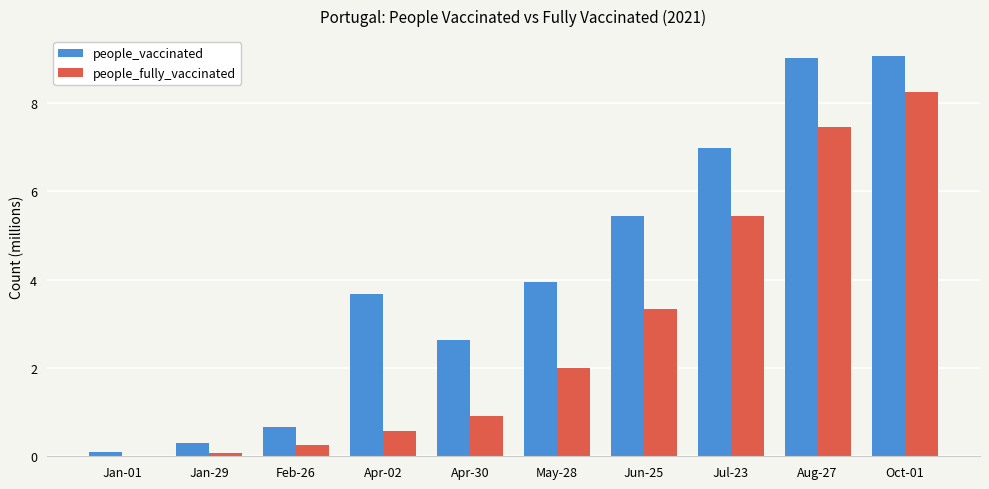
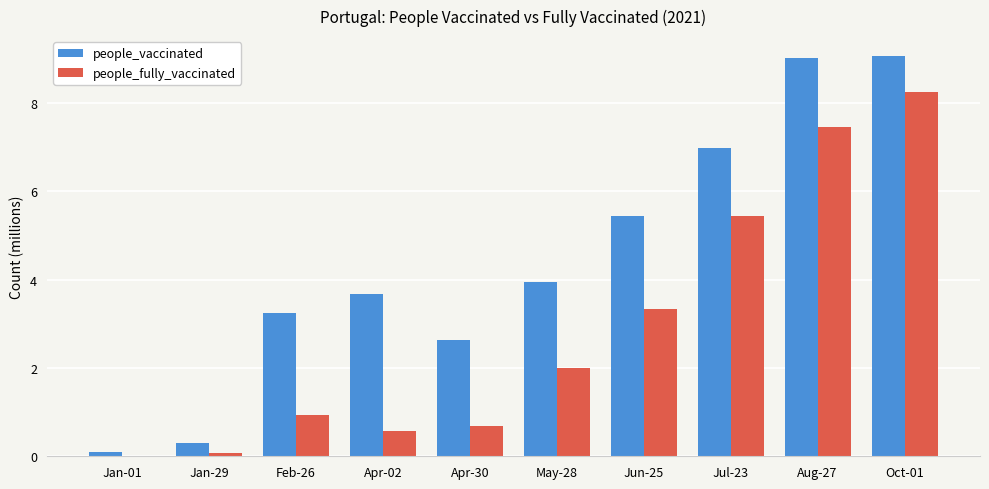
  {
    "people_vaccinated": {
      "Jan-01": 0.1,
      "Jan-29": 0.3,
-     "Feb-26": 0.7,
+     "Feb-26": 3.2,
      "Apr-02": 3.7,
      "Apr-30": 2.6,
      "May-28": 4.0,
      "Jun-25": 5.4,
      "Jul-23": 7.0,
      "Aug-27": 9.0,
      "Oct-01": 9.1
    },
    "people_fully_vaccinated": {
      "Jan-29": 0.1,
-     "Feb-26": 0.3,
+     "Feb-26": 0.9,
      "Apr-02": 0.6,
-     "Apr-30": 0.9,
+     "Apr-30": 0.7,
      "May-28": 2.0,
      "Jun-25": 3.3,
      "Jul-23": 5.4,
      "Aug-27": 7.4,
      "Oct-01": 8.2
    }
  }
